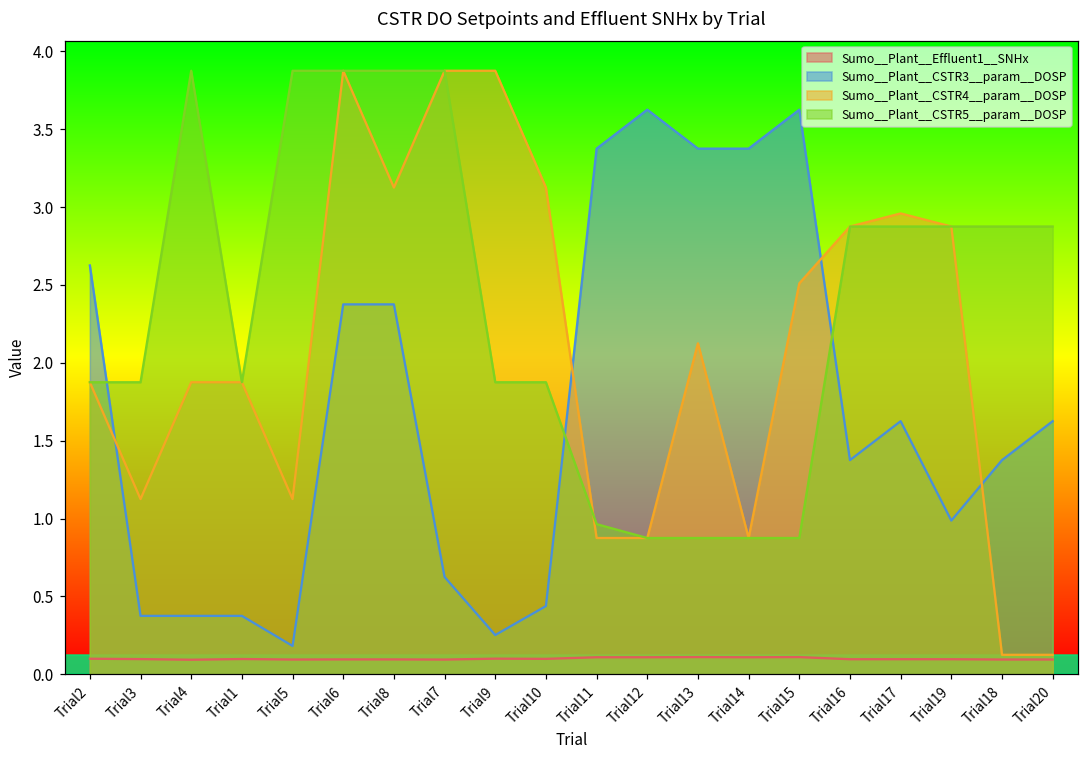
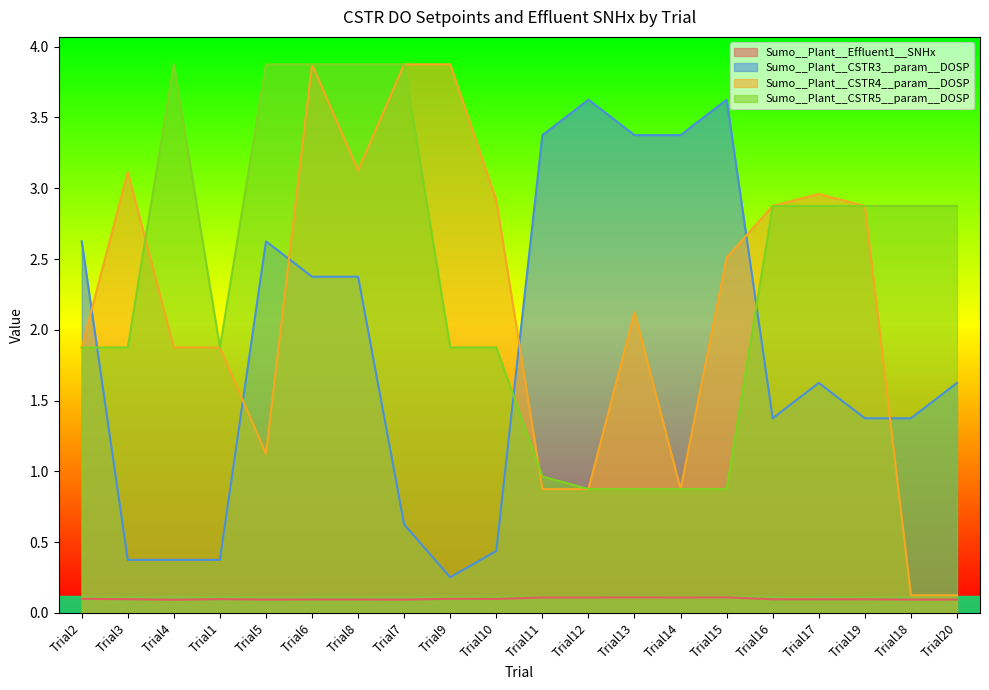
  {
    "Sumo__Plant__CSTR3__param__DOSP": {
      "Trial2": 2.63,
      "Trial3": 0.38,
      "Trial4": 0.38,
      "Trial1": 0.38,
-     "Trial5": 0.18,
+     "Trial5": 2.63,
      "Trial6": 2.38,
      "Trial8": 2.38,
      "Trial7": 0.63,
      "Trial9": 0.25,
      "Trial10": 0.44,
      "Trial11": 3.38,
      "Trial12": 3.63,
      "Trial13": 3.38,
      "Trial14": 3.38,
      "Trial15": 3.63,
      "Trial16": 1.38,
      "Trial17": 1.63,
-     "Trial19": 0.99,
+     "Trial19": 1.38,
      "Trial18": 1.38,
      "Trial20": 1.63
    },
    "Sumo__Plant__CSTR4__param__DOSP": {
-     "Trial3": 1.13,
+     "Trial3": 3.11,
      "Trial4": 1.88,
      "Trial5": 1.13,
      "Trial8": 3.13,
      "Trial9": 3.88,
-     "Trial10": 3.13,
+     "Trial10": 2.91,
      "Trial11": 0.88,
      "Trial13": 2.13,
      "Trial15": 2.51,
      "Trial17": 2.96,
      "Trial18": 0.13,
      "Trial20": 0.13
    },
    "Sumo__Plant__CSTR5__param__DOSP": {
      "Trial3": 1.88,
      "Trial4": 3.88,
      "Trial5": 3.88,
      "Trial8": 3.88,
      "Trial9": 1.88,
      "Trial10": 1.88,
      "Trial11": 0.96,
      "Trial13": 0.88,
      "Trial15": 0.88,
      "Trial17": 2.88,
      "Trial18": 2.88,
      "Trial20": 2.88
    }
  }
